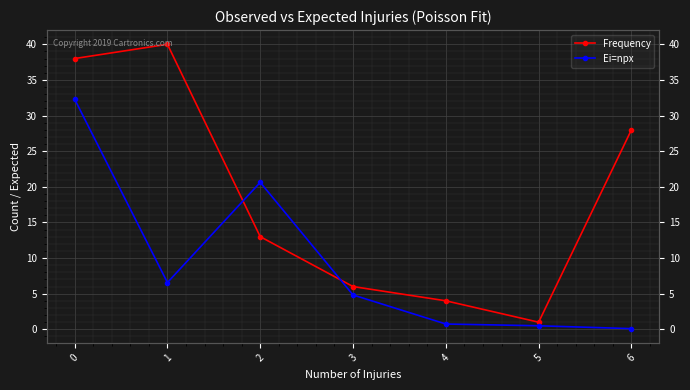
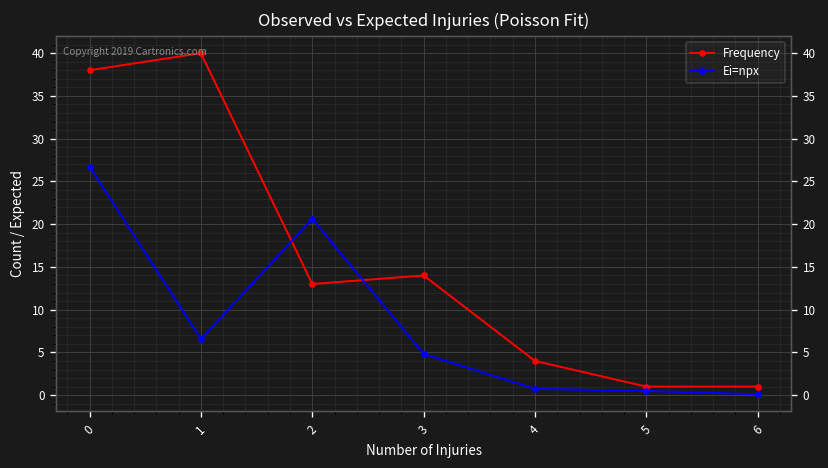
  {
    "Frequency": {
      "0": 38,
      "2": 13,
-     "3": 6,
+     "3": 14,
      "4": 4,
      "5": 1,
-     "6": 28
+     "6": 1
    },
    "Ei=npx": {
-     "0": 32,
+     "0": 27,
      "1": 7,
      "2": 21,
      "3": 5,
      "4": 1,
      "5": 0,
      "6": 0
    }
  }
